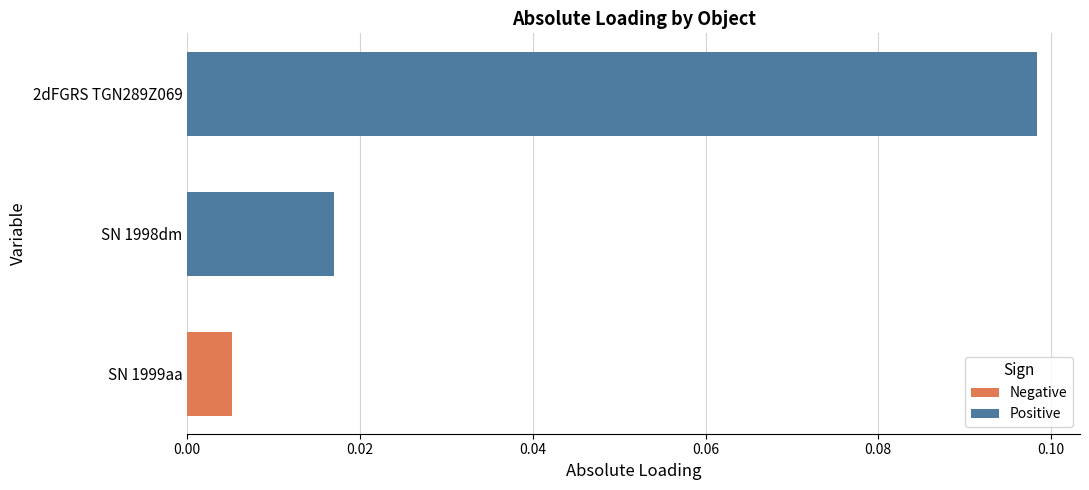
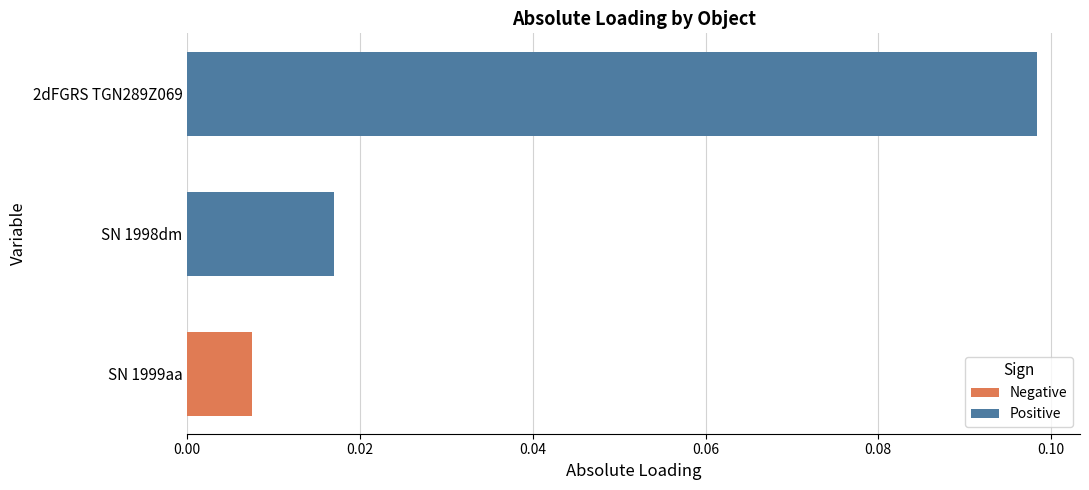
  {
    "2dFGRS TGN289Z069": 0.098,
    "SN 1998dm": 0.017,
-   "SN 1999aa": 0.005
+   "SN 1999aa": 0.008
  }
